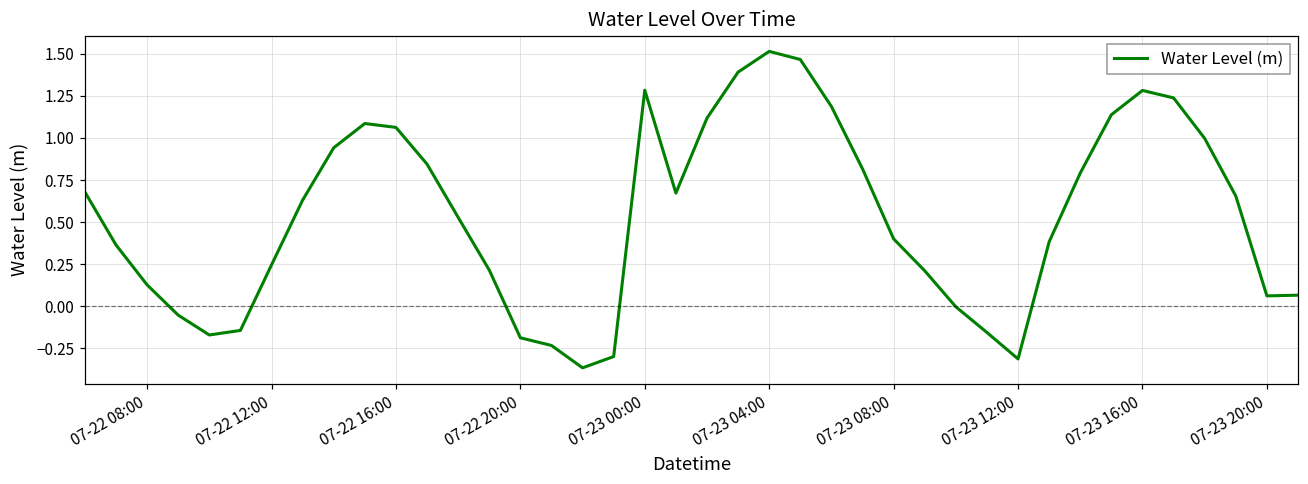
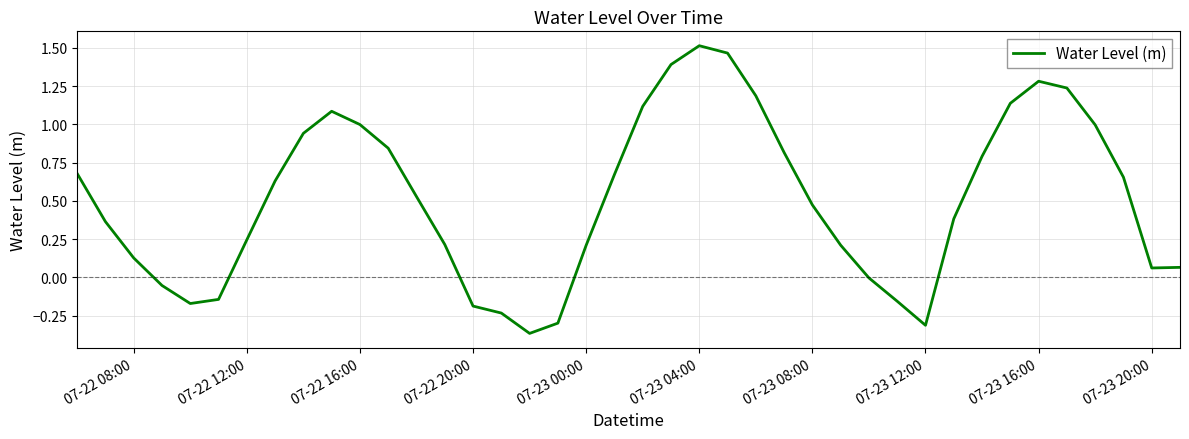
  {
    "07-22 08:00": 0.13,
    "07-22 12:00": 0.25,
-   "07-22 16:00": 1.06,
+   "07-22 16:00": 1.00,
    "07-22 20:00": -0.19,
-   "07-23 00:00": 1.28,
+   "07-23 00:00": 0.21,
    "07-23 04:00": 1.51,
-   "07-23 08:00": 0.40,
+   "07-23 08:00": 0.47,
    "07-23 12:00": -0.31,
    "07-23 16:00": 1.28,
    "07-23 20:00": 0.06
  }
